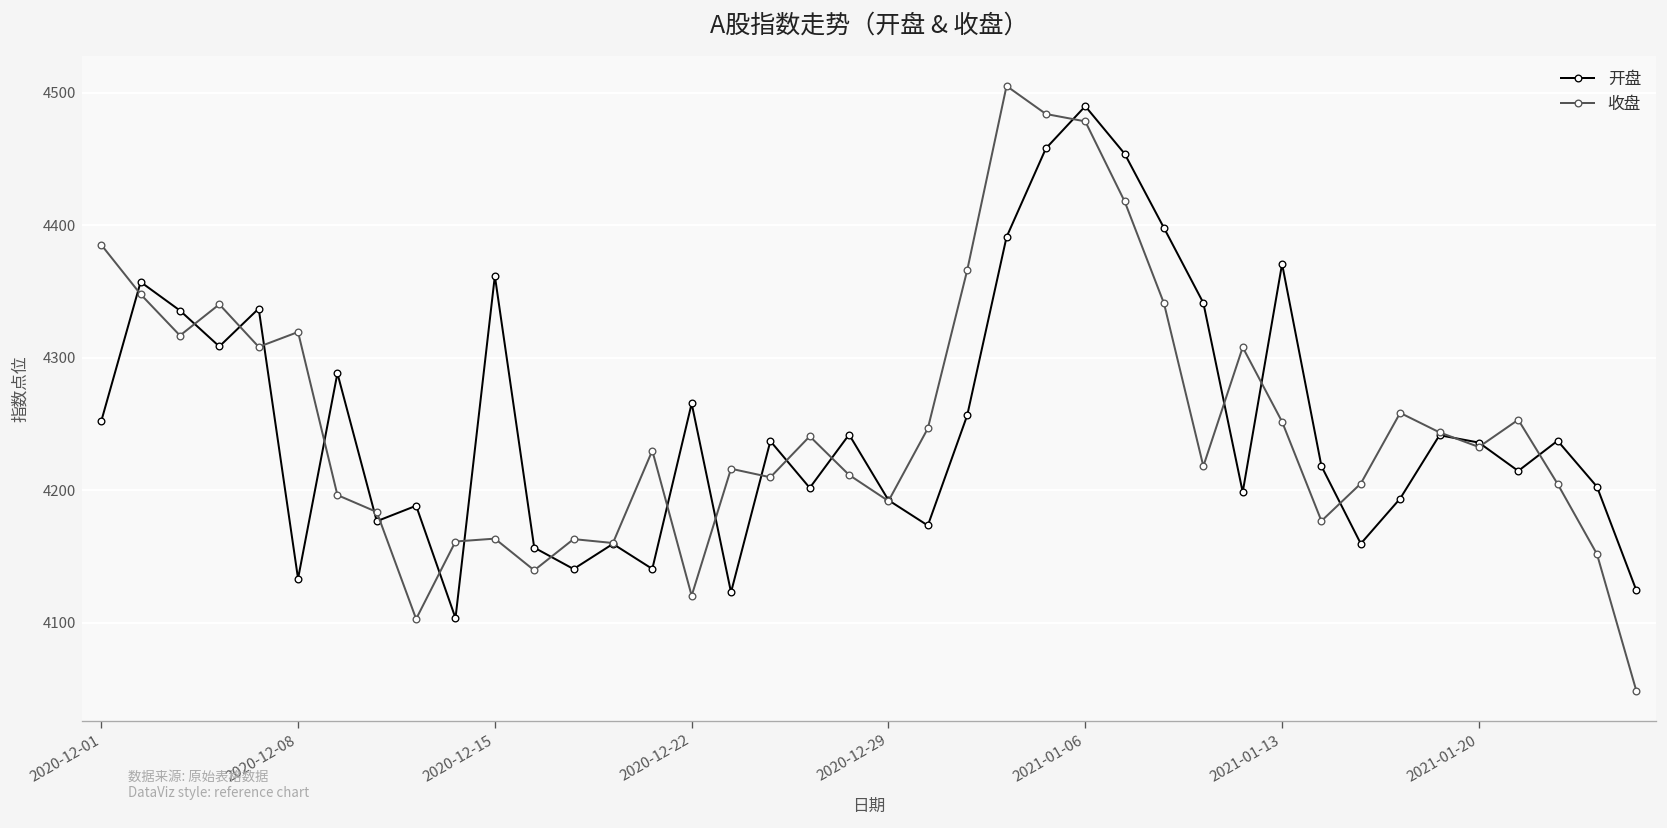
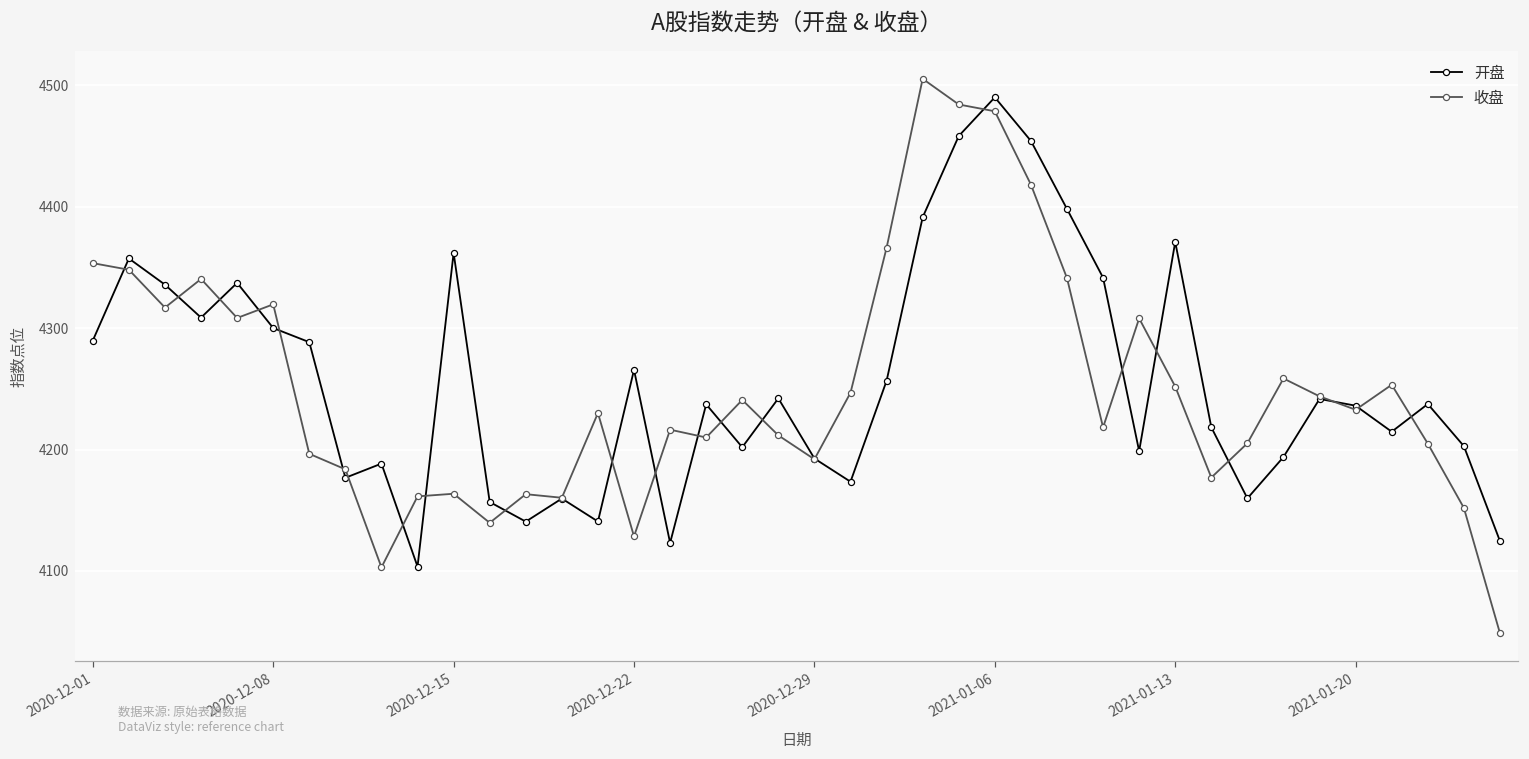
  {
    "开盘": {
-     "2020-12-01": 4252,
-     "2020-12-08": 4133,
+     "2020-12-01": 4290,
+     "2020-12-08": 4300,
      "2020-12-15": 4362,
      "2020-12-22": 4266,
      "2021-01-06": 4490,
      "2021-01-13": 4371,
      "2021-01-20": 4236
    },
    "收盘": {
-     "2020-12-01": 4385,
+     "2020-12-01": 4353,
      "2020-12-08": 4320,
      "2020-12-15": 4164,
-     "2020-12-22": 4120,
+     "2020-12-22": 4128,
      "2021-01-06": 4478,
      "2021-01-13": 4252,
      "2021-01-20": 4233
    }
  }
